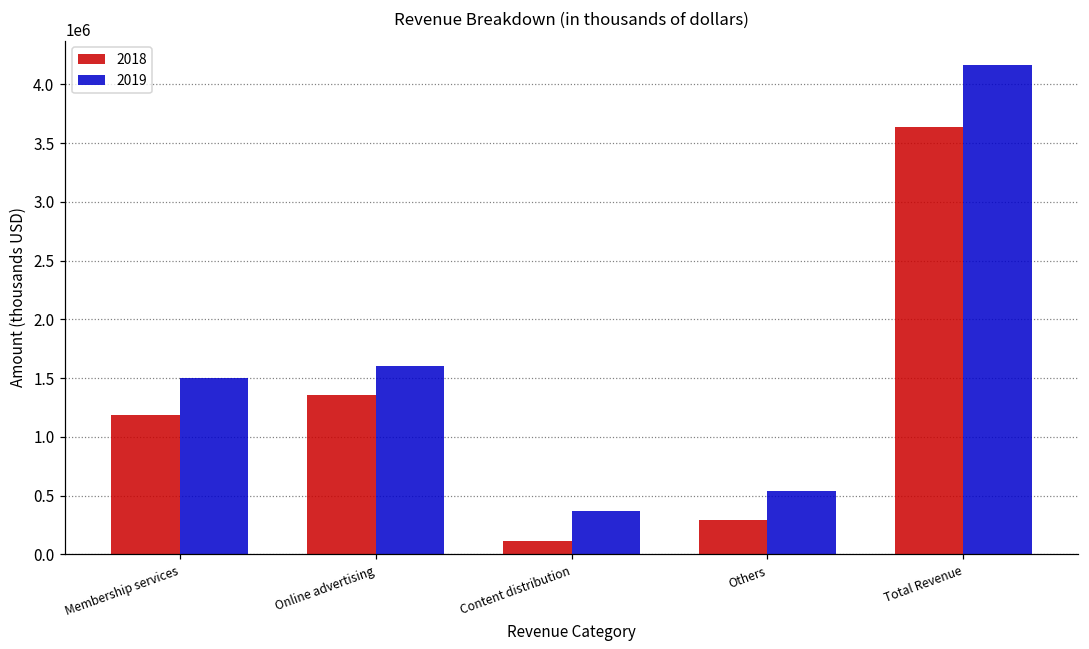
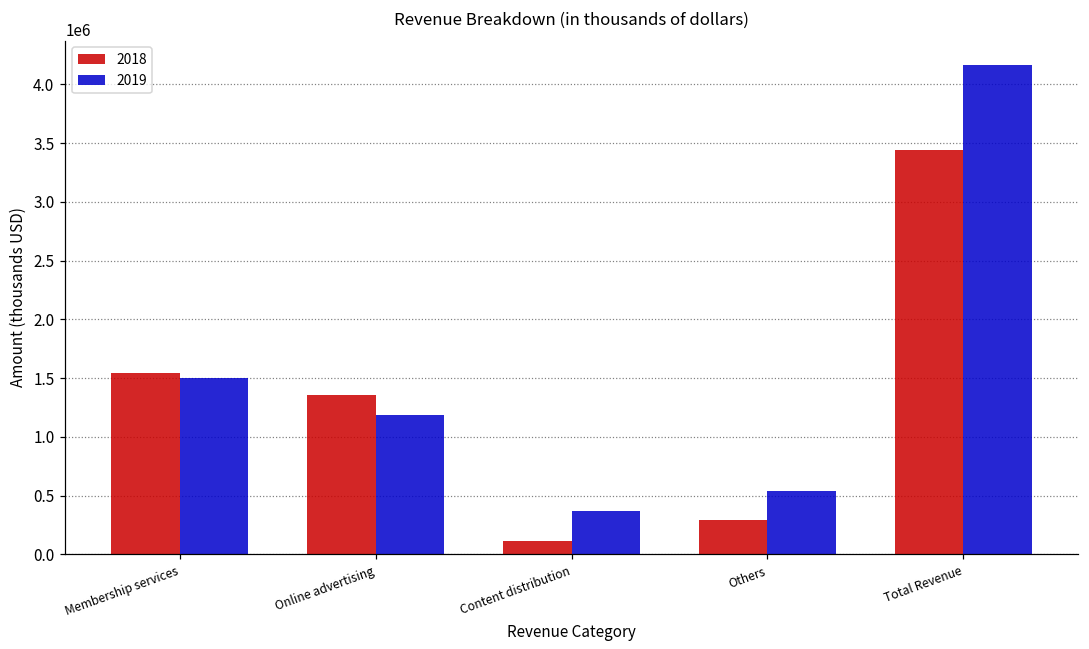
  {
    "2018": {
-     "Membership services": 1180000,
+     "Membership services": 1550000,
      "Online advertising": 1360000,
      "Content distribution": 120000,
      "Others": 290000,
-     "Total Revenue": 3630000
+     "Total Revenue": 3440000
    },
    "2019": {
      "Membership services": 1500000,
-     "Online advertising": 1600000,
+     "Online advertising": 1190000,
      "Content distribution": 370000,
      "Others": 540000,
      "Total Revenue": 4160000
    }
  }
